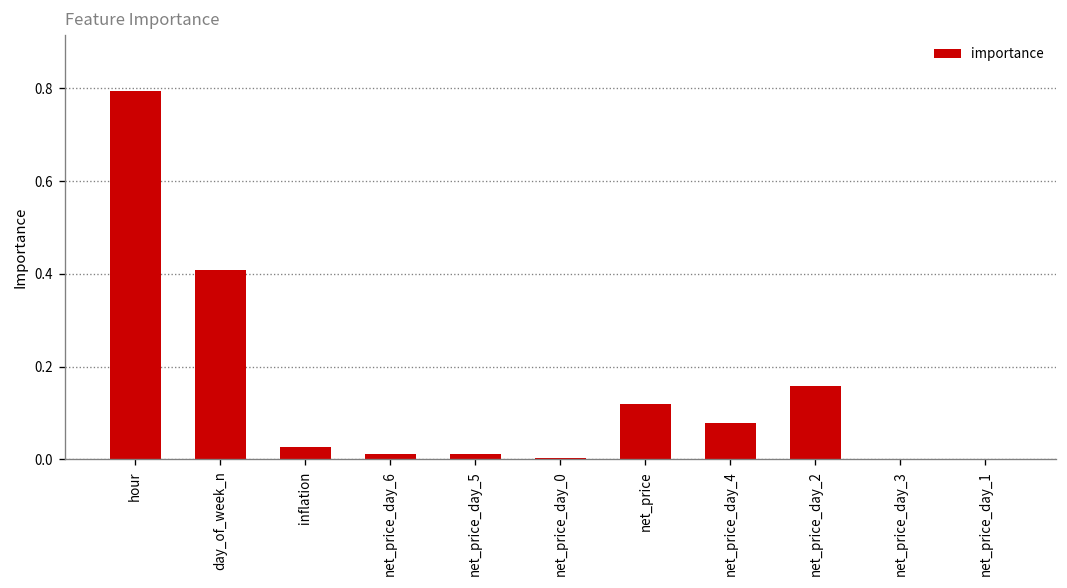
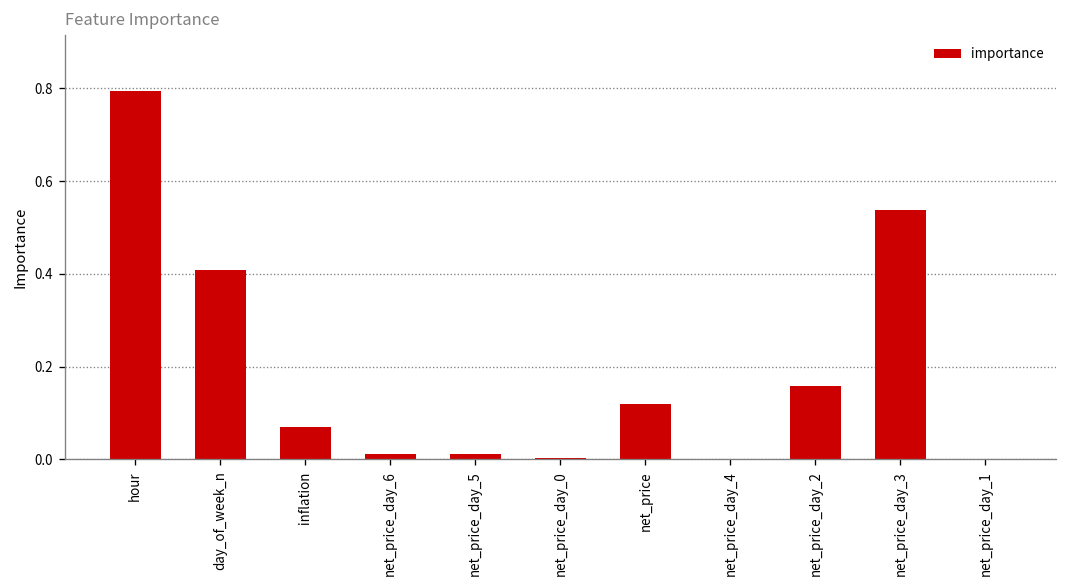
  {
    "hour": 0.80,
    "day_of_week_n": 0.41,
-   "inflation": 0.03,
+   "inflation": 0.07,
    "net_price_day_6": 0.01,
    "net_price_day_5": 0.01,
    "net_price": 0.12,
-   "net_price_day_4": 0.08,
+   "net_price_day_4": 0.00,
    "net_price_day_2": 0.16,
-   "net_price_day_3": 0.00
+   "net_price_day_3": 0.54
  }
